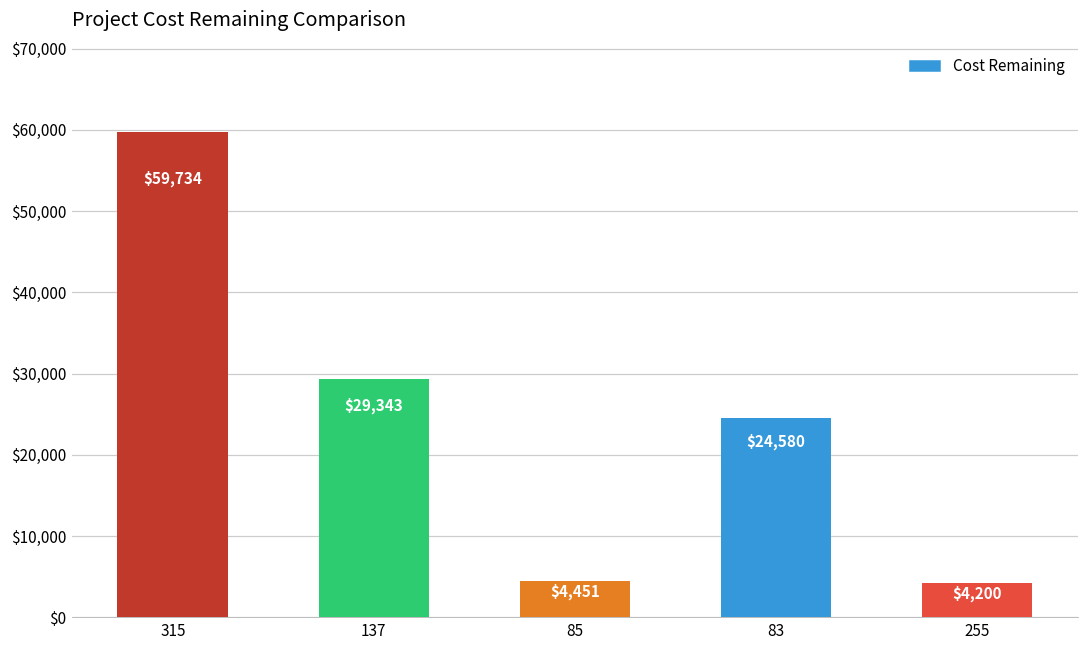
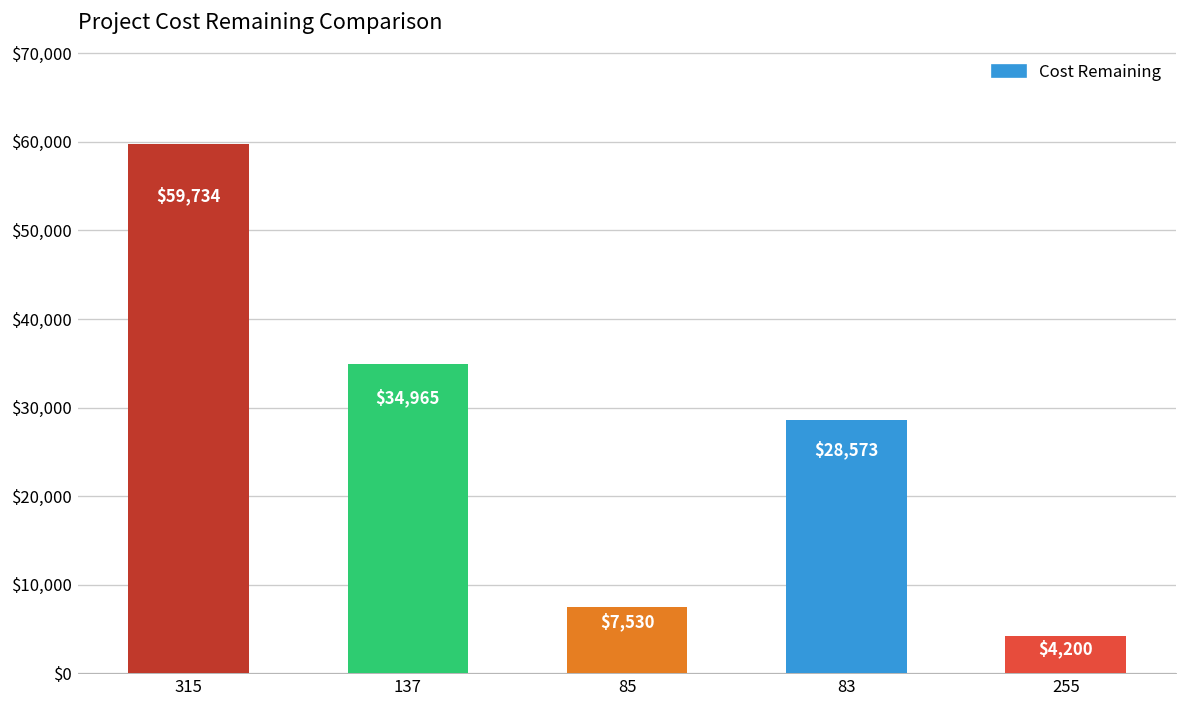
  {
    "315": "$59,734",
-   "137": "$29,343",
-   "85": "$4,451",
-   "83": "$24,580",
+   "137": "$34,965",
+   "85": "$7,530",
+   "83": "$28,573",
    "255": "$4,200"
  }
